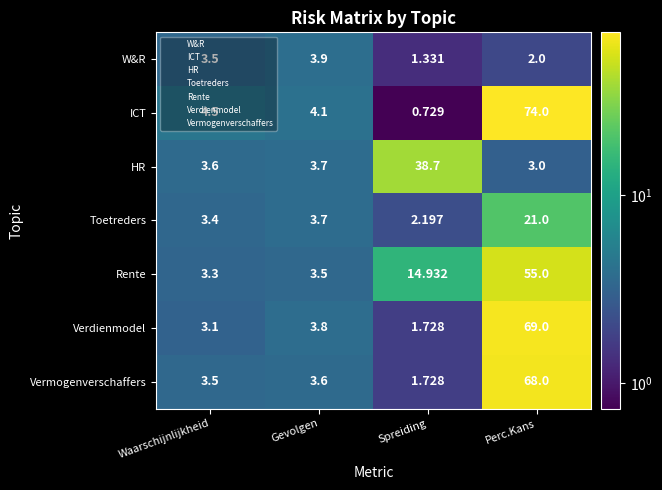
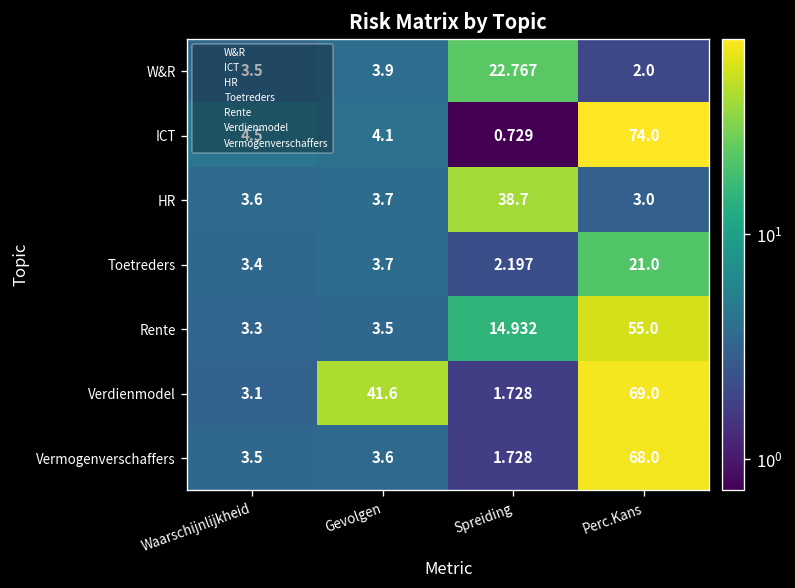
  {
    "W&R": {
      "Gevolgen": 3.9,
-     "Spreiding": 1.331,
+     "Spreiding": 22.767,
      "Perc.Kans": 2.0
    },
    "ICT": {
      "Gevolgen": 4.1,
      "Spreiding": 0.729,
      "Perc.Kans": 74.0
    },
    "HR": {
      "Waarschijnlijkheid": 3.6,
      "Gevolgen": 3.7,
      "Spreiding": 38.7,
      "Perc.Kans": 3.0
    },
    "Toetreders": {
      "Waarschijnlijkheid": 3.4,
      "Gevolgen": 3.7,
      "Spreiding": 2.197,
      "Perc.Kans": 21.0
    },
    "Rente": {
      "Waarschijnlijkheid": 3.3,
      "Gevolgen": 3.5,
      "Spreiding": 14.932,
      "Perc.Kans": 55.0
    },
    "Verdienmodel": {
      "Waarschijnlijkheid": 3.1,
-     "Gevolgen": 3.8,
+     "Gevolgen": 41.6,
      "Spreiding": 1.728,
      "Perc.Kans": 69.0
    },
    "Vermogenverschaffers": {
      "Waarschijnlijkheid": 3.5,
      "Gevolgen": 3.6,
      "Spreiding": 1.728,
      "Perc.Kans": 68.0
    }
  }
